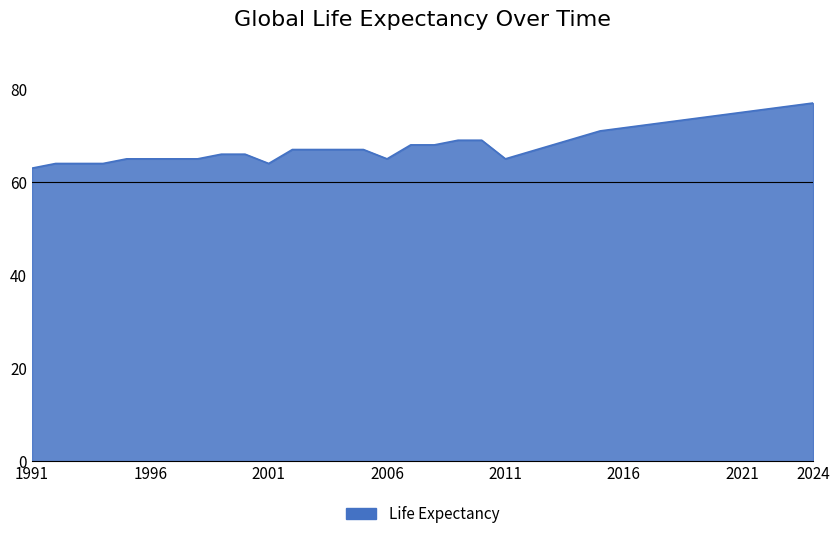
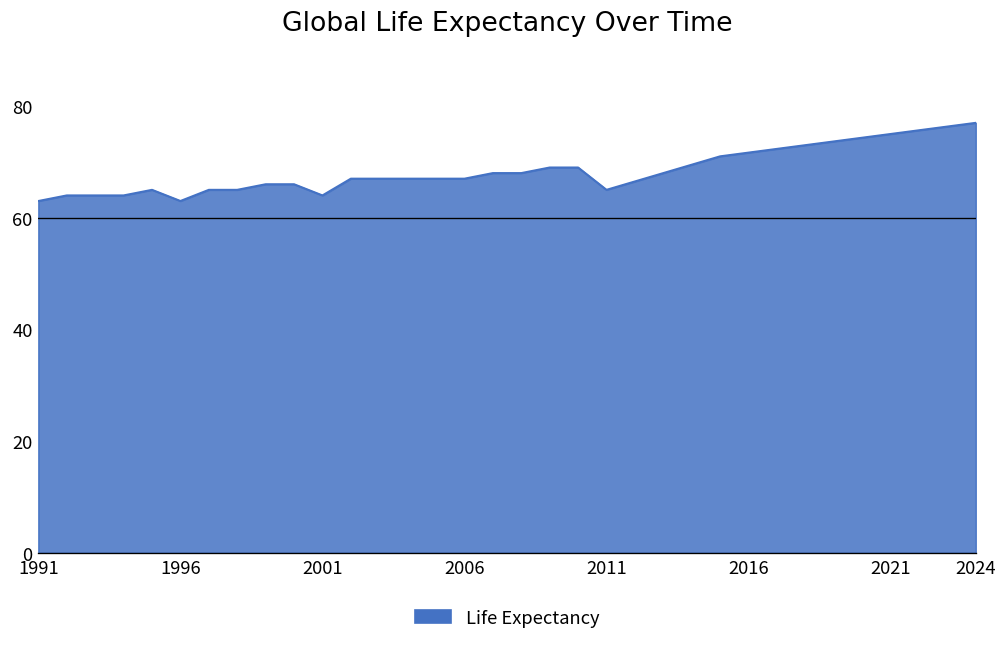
  {
    "1991": 63,
-   "1996": 65,
+   "1996": 63,
    "2001": 64,
-   "2006": 65,
+   "2006": 67,
    "2011": 65,
    "2021": 75,
    "2024": 77
  }
